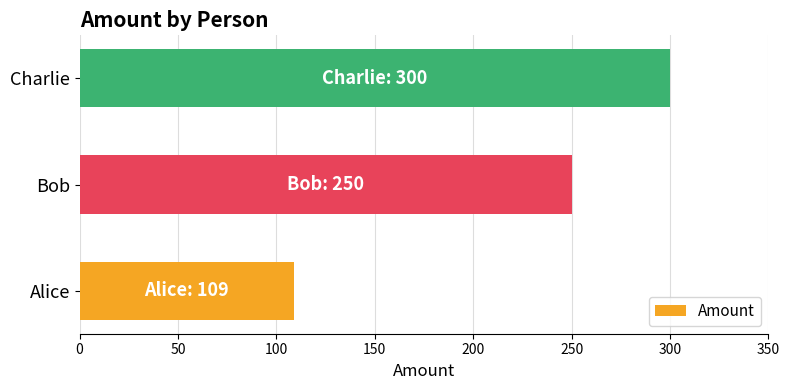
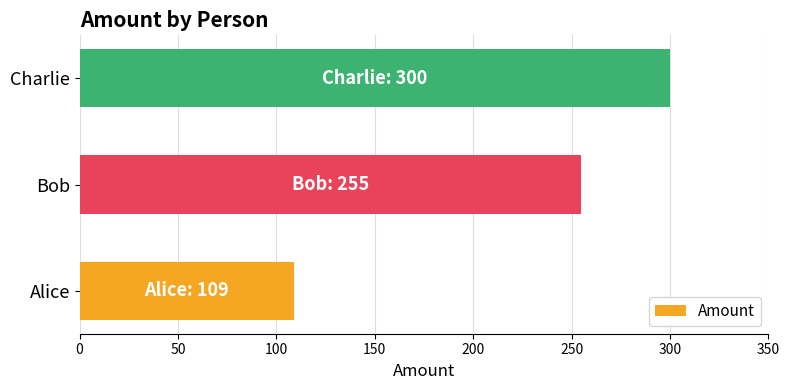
  {
    "Charlie": 300,
-   "Bob": 250,
+   "Bob": 255,
    "Alice": 109
  }
